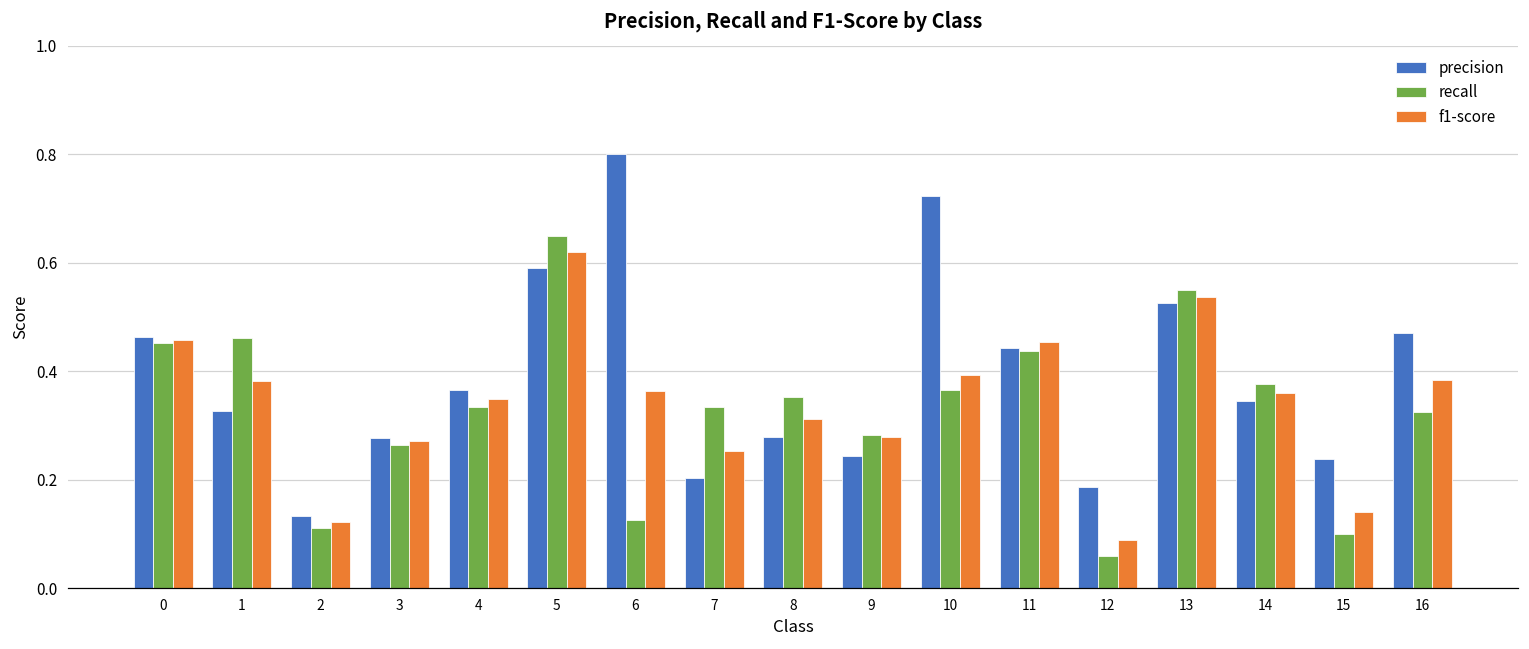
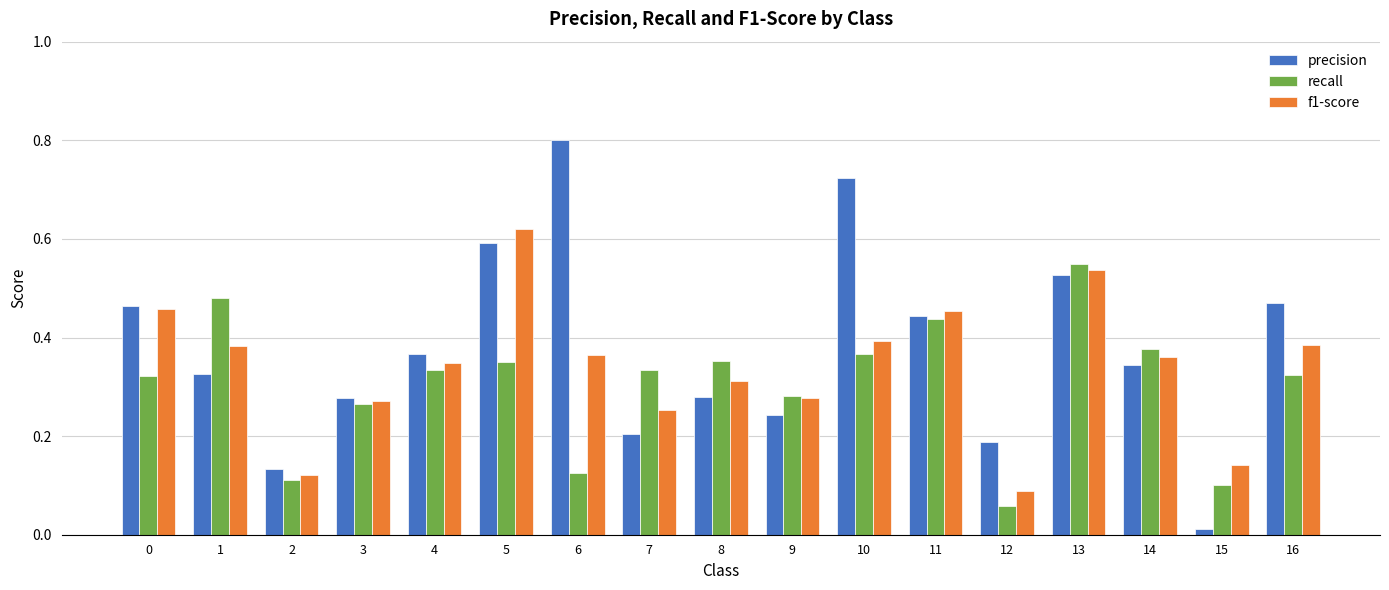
  {
    "precision": {
      "0": 0.46,
      "1": 0.33,
      "2": 0.13,
      "3": 0.28,
      "4": 0.37,
      "5": 0.59,
      "6": 0.80,
      "7": 0.20,
      "8": 0.28,
      "9": 0.24,
      "10": 0.72,
      "11": 0.44,
      "12": 0.19,
      "13": 0.53,
      "14": 0.35,
-     "15": 0.24,
+     "15": 0.01,
      "16": 0.47
    },
    "recall": {
-     "0": 0.45,
-     "1": 0.46,
+     "0": 0.32,
+     "1": 0.48,
      "2": 0.11,
      "3": 0.26,
      "4": 0.33,
-     "5": 0.65,
+     "5": 0.35,
      "6": 0.13,
      "7": 0.33,
      "8": 0.35,
      "9": 0.28,
      "10": 0.37,
      "11": 0.44,
      "12": 0.06,
      "13": 0.55,
      "14": 0.38,
      "15": 0.10,
      "16": 0.32
    },
    "f1-score": {
      "0": 0.46,
      "1": 0.38,
      "2": 0.12,
      "3": 0.27,
      "4": 0.35,
      "5": 0.62,
      "6": 0.36,
      "7": 0.25,
      "8": 0.31,
      "9": 0.28,
      "10": 0.39,
      "11": 0.45,
      "12": 0.09,
      "13": 0.54,
      "14": 0.36,
      "15": 0.14,
      "16": 0.38
    }
  }
